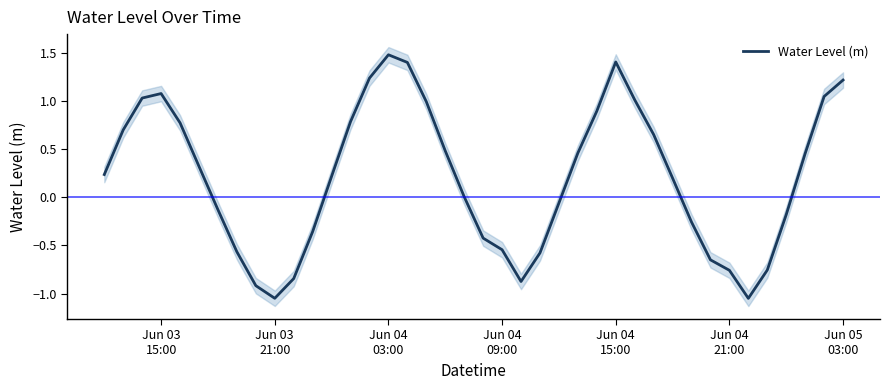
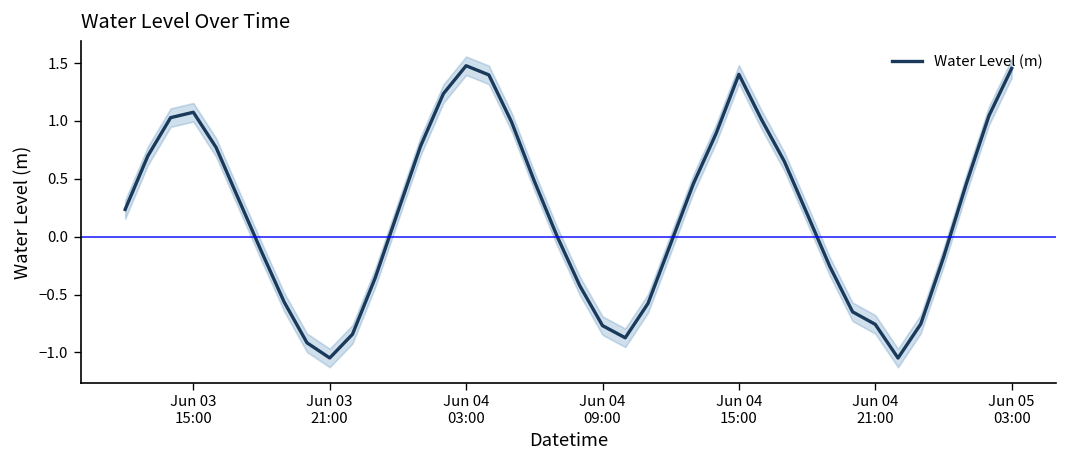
  {
    "Water Level (m)": {
      "Jun 03 15:00": 1.1,
      "Jun 03 21:00": -1.0,
      "Jun 04 03:00": 1.5,
-     "Jun 04 09:00": -0.5,
+     "Jun 04 09:00": -0.8,
      "Jun 04 15:00": 1.4,
      "Jun 04 21:00": -0.8,
-     "Jun 05 03:00": 1.2
+     "Jun 05 03:00": 1.5
    }
  }
